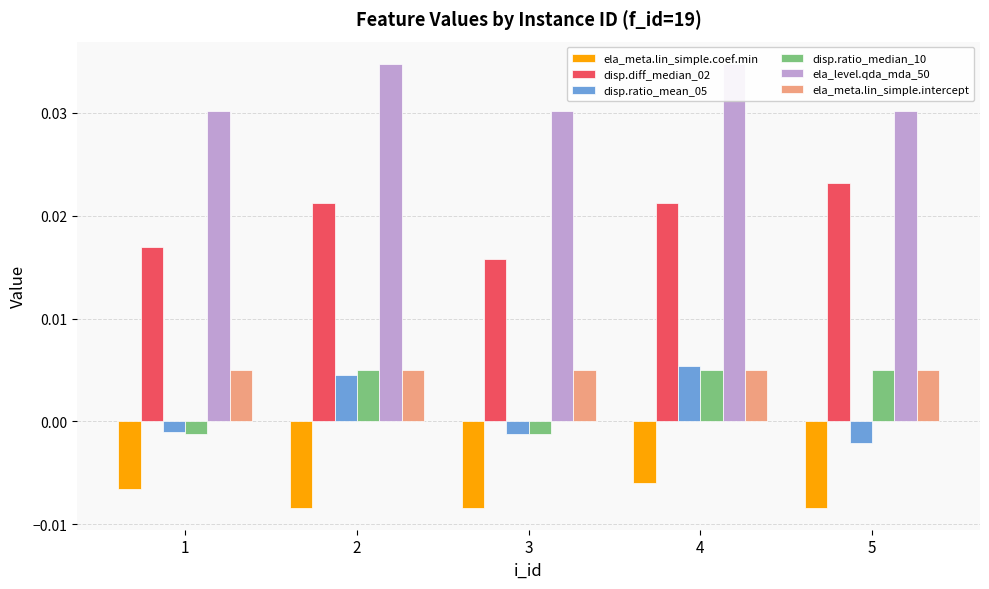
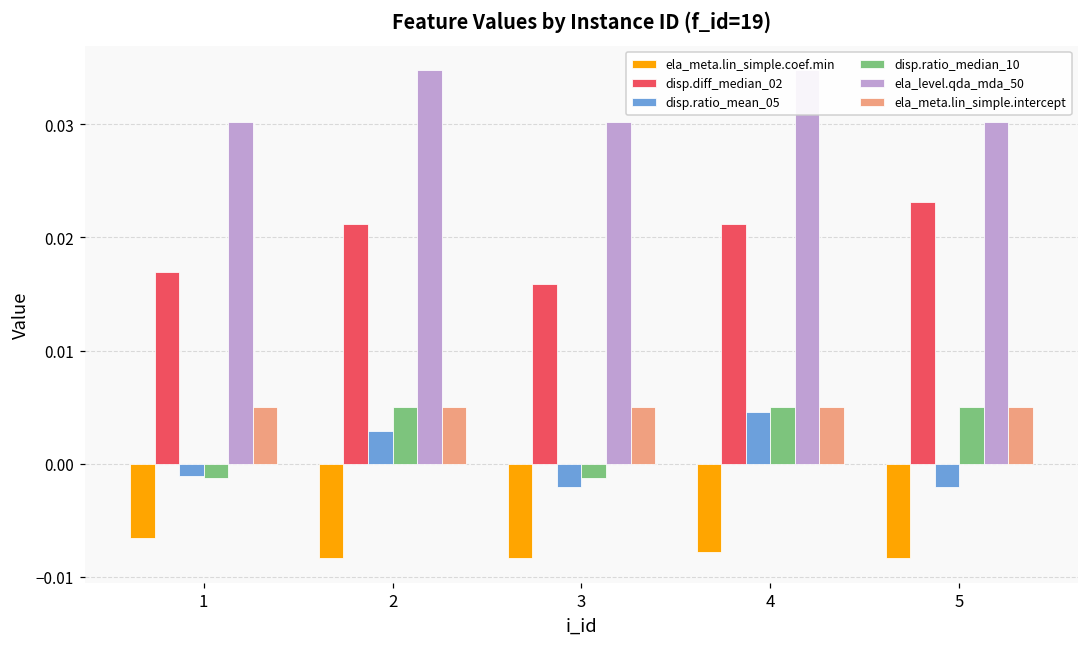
  {
    "ela_meta.lin_simple.coef.min": {
      "1": -0.0065,
      "2": -0.0084,
      "3": -0.0084,
-     "4": -0.0060,
+     "4": -0.0078,
      "5": -0.0084
    },
    "disp.diff_median_02": {
      "1": 0.0169,
      "2": 0.0212,
      "3": 0.0158,
      "4": 0.0212,
      "5": 0.0231
    },
    "disp.ratio_mean_05": {
      "1": -0.0011,
-     "2": 0.0045,
-     "3": -0.0012,
-     "4": 0.0054,
+     "2": 0.0029,
+     "3": -0.0021,
+     "4": 0.0045,
      "5": -0.0021
    },
    "disp.ratio_median_10": {
      "1": -0.0012,
      "2": 0.0050,
      "3": -0.0012,
      "4": 0.0050,
      "5": 0.0050
    },
    "ela_level.qda_mda_50": {
      "1": 0.0301,
      "2": 0.0348,
      "3": 0.0301,
      "5": 0.0301
    },
    "ela_meta.lin_simple.intercept": {
      "1": 0.0050,
      "2": 0.0050,
      "3": 0.0050,
      "4": 0.0050,
      "5": 0.0050
    }
  }
